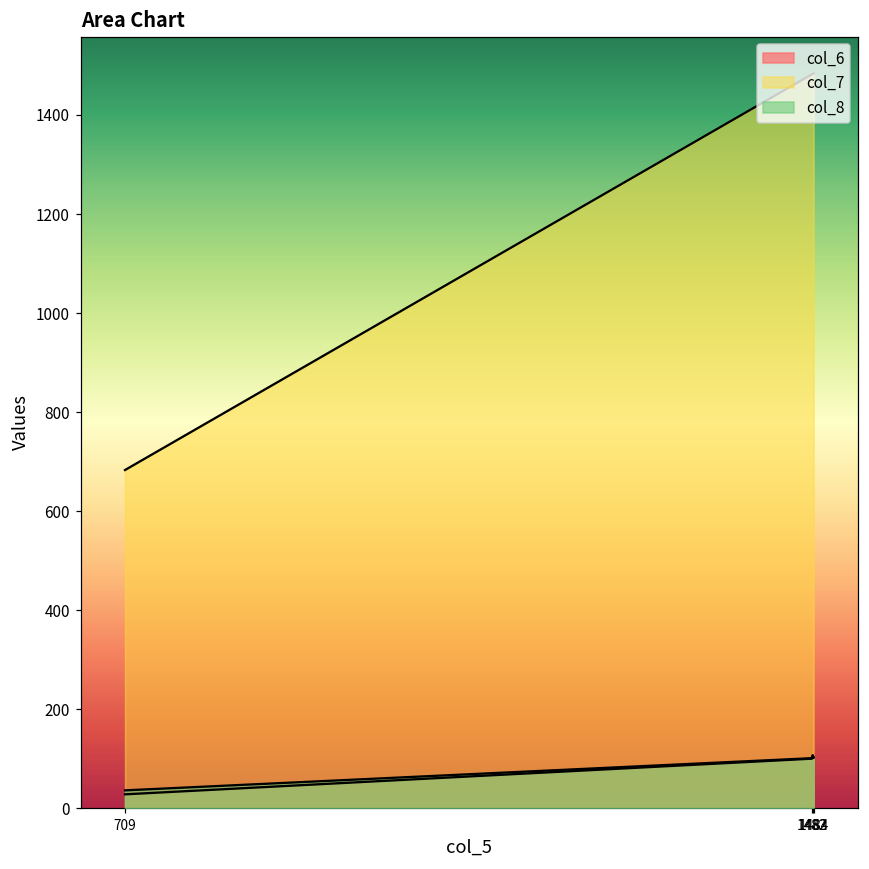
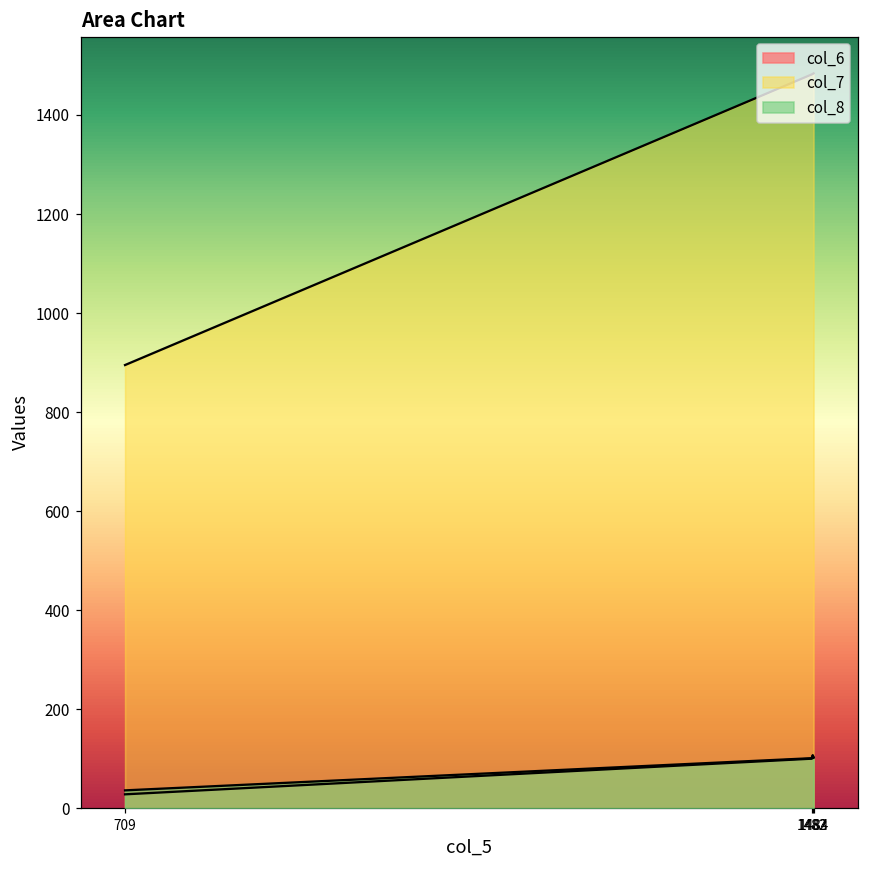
  {
    "col_6": {
      "709": 30
    },
    "col_7": {
-     "709": 680
+     "709": 900
    },
    "col_8": {
      "709": 40
    }
  }
